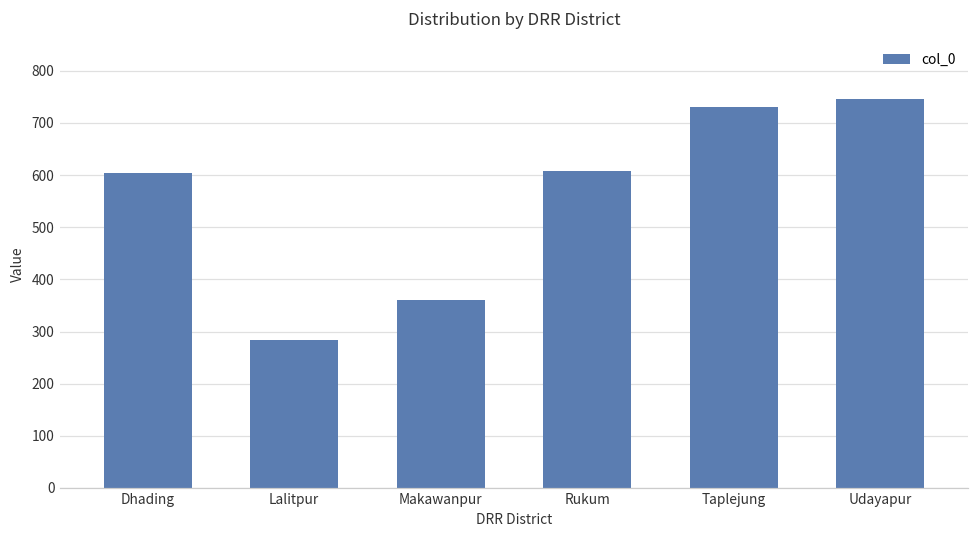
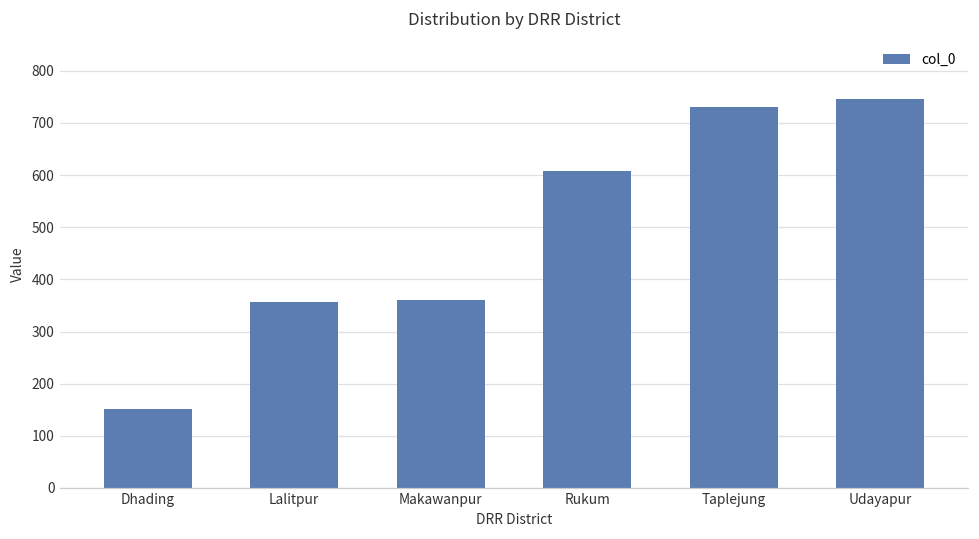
  {
-   "Dhading": 600,
-   "Lalitpur": 280,
+   "Dhading": 150,
+   "Lalitpur": 360,
    "Makawanpur": 360,
    "Rukum": 610,
    "Taplejung": 730,
    "Udayapur": 750
  }
